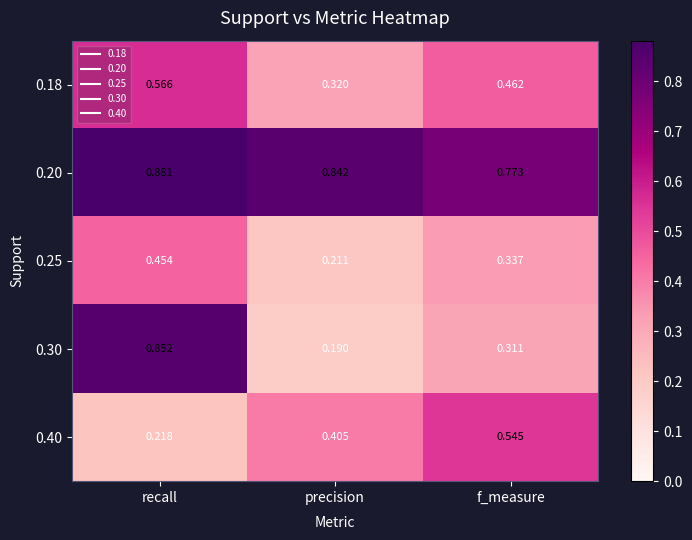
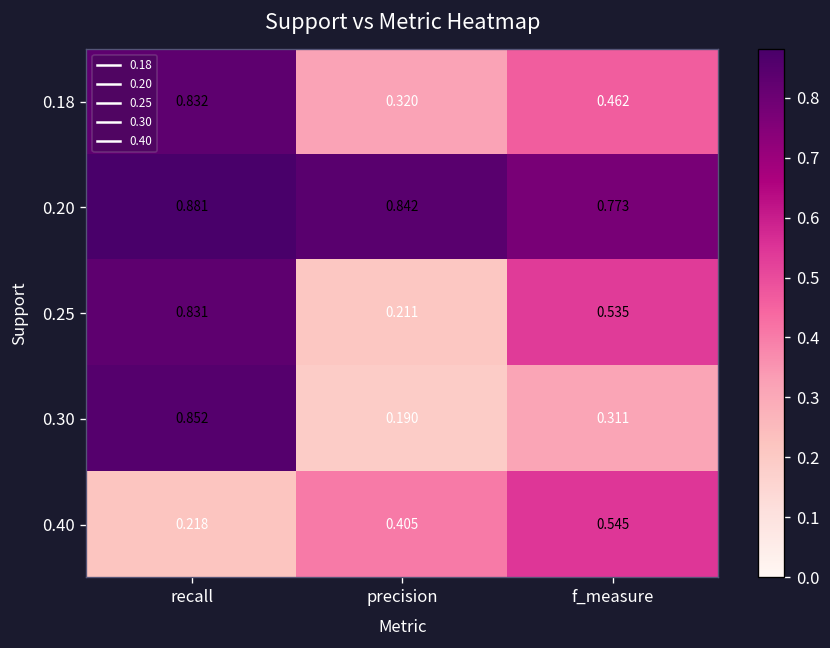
  {
    "0.18": {
-     "recall": 0.566,
+     "recall": 0.832,
      "precision": 0.320,
      "f_measure": 0.462
    },
    "0.20": {
      "recall": 0.881,
      "precision": 0.842,
      "f_measure": 0.773
    },
    "0.25": {
-     "recall": 0.454,
+     "recall": 0.831,
      "precision": 0.211,
-     "f_measure": 0.337
+     "f_measure": 0.535
    },
    "0.30": {
      "recall": 0.852,
      "precision": 0.190,
      "f_measure": 0.311
    },
    "0.40": {
      "recall": 0.218,
      "precision": 0.405,
      "f_measure": 0.545
    }
  }
